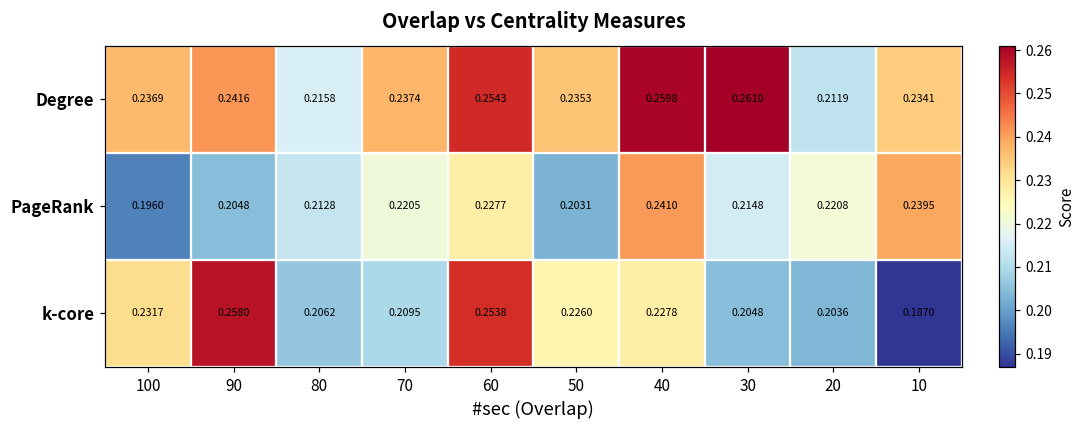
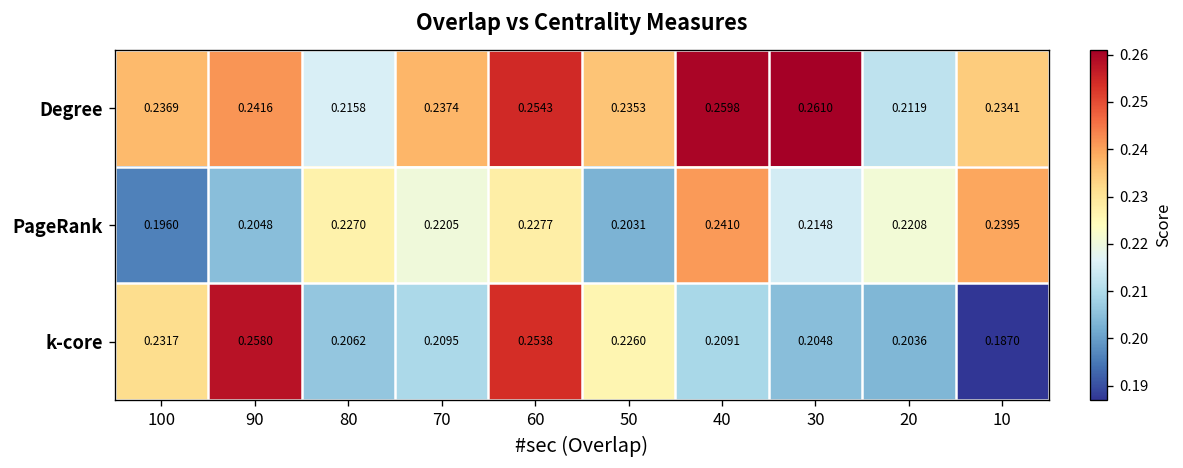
  {
    "Degree": {
      "100": 0.2369,
      "90": 0.2416,
      "80": 0.2158,
      "70": 0.2374,
      "60": 0.2543,
      "50": 0.2353,
      "40": 0.2598,
      "30": 0.2610,
      "20": 0.2119,
      "10": 0.2341
    },
    "PageRank": {
      "100": 0.1960,
      "90": 0.2048,
-     "80": 0.2128,
+     "80": 0.2270,
      "70": 0.2205,
      "60": 0.2277,
      "50": 0.2031,
      "40": 0.2410,
      "30": 0.2148,
      "20": 0.2208,
      "10": 0.2395
    },
    "k-core": {
      "100": 0.2317,
      "90": 0.2580,
      "80": 0.2062,
      "70": 0.2095,
      "60": 0.2538,
      "50": 0.2260,
-     "40": 0.2278,
+     "40": 0.2091,
      "30": 0.2048,
      "20": 0.2036,
      "10": 0.1870
    }
  }
